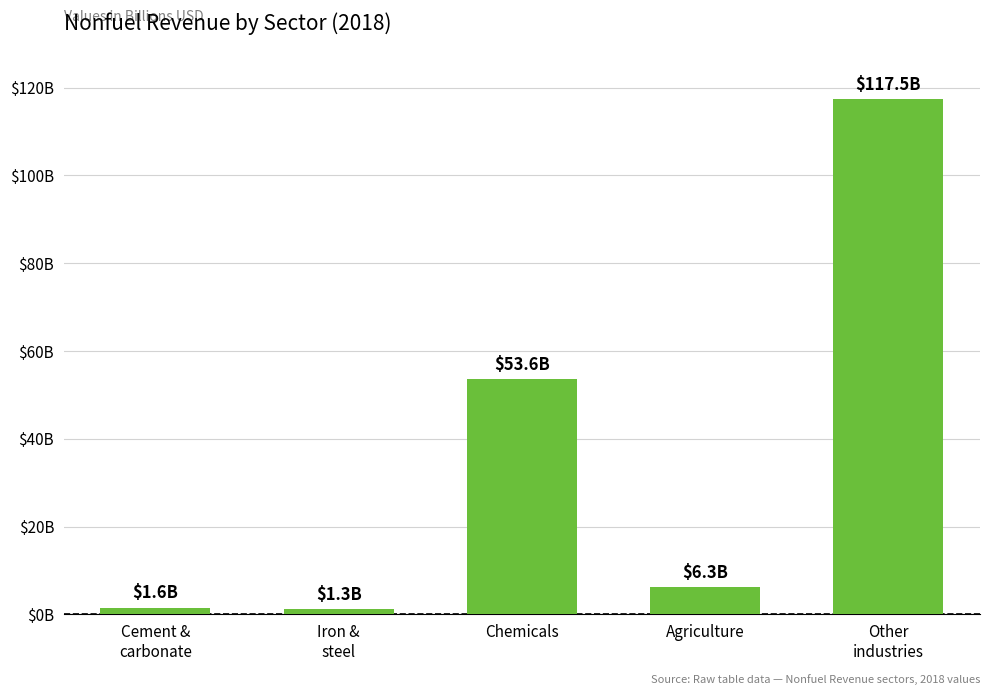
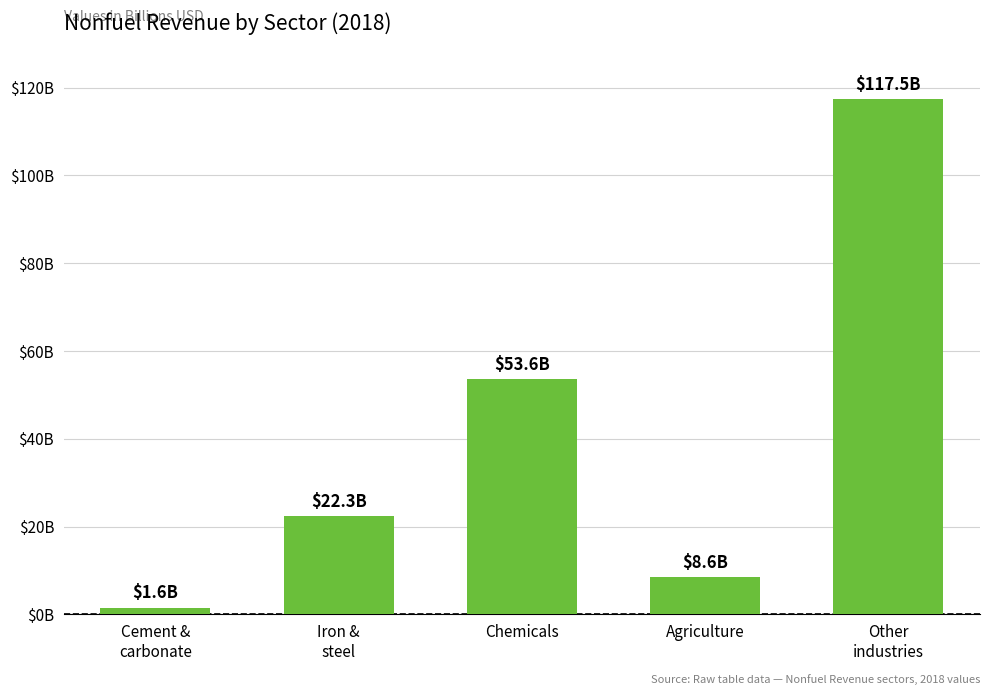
  {
    "Cement & carbonate": "$1.6B",
-   "Iron & steel": "$1.3B",
+   "Iron & steel": "$22.3B",
    "Chemicals": "$53.6B",
-   "Agriculture": "$6.3B",
+   "Agriculture": "$8.6B",
    "Other industries": "$117.5B"
  }
